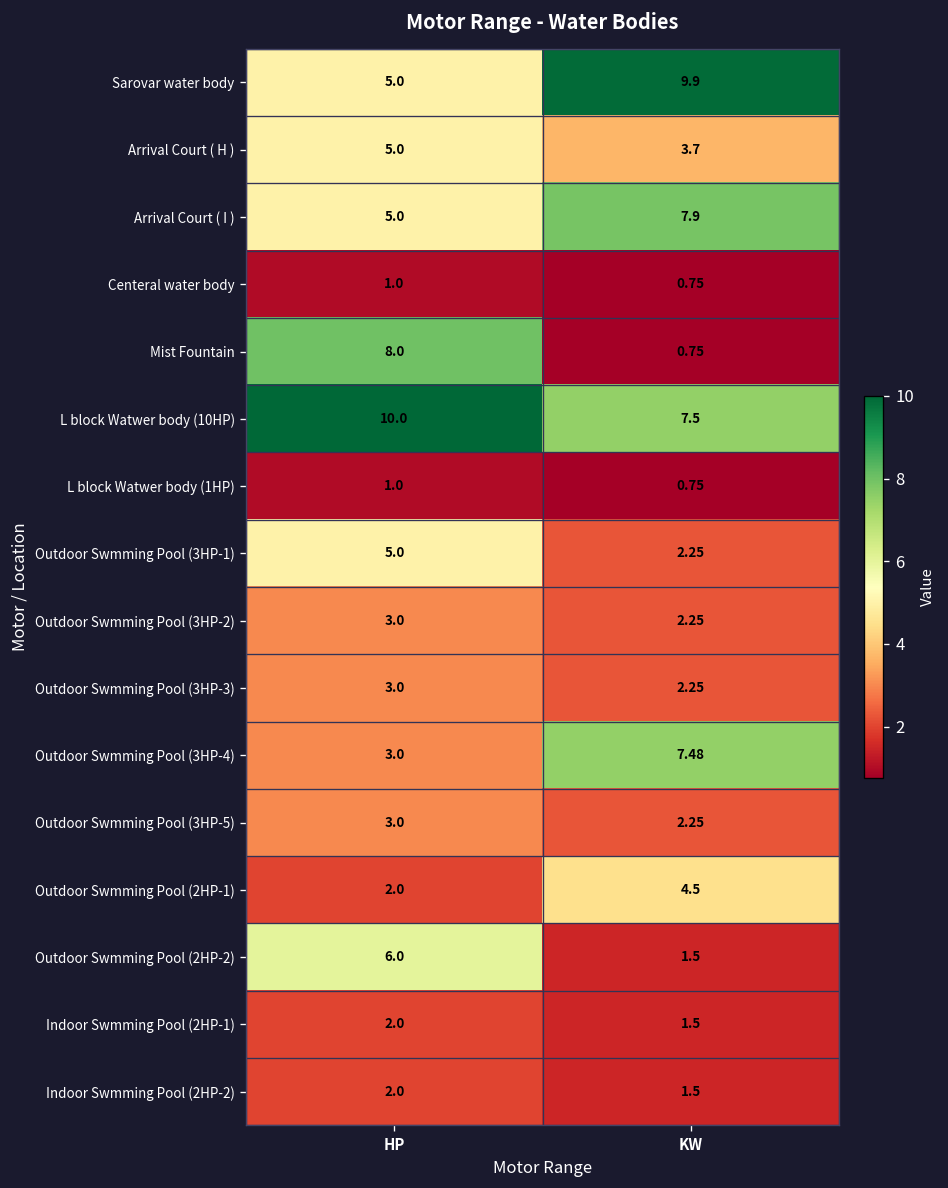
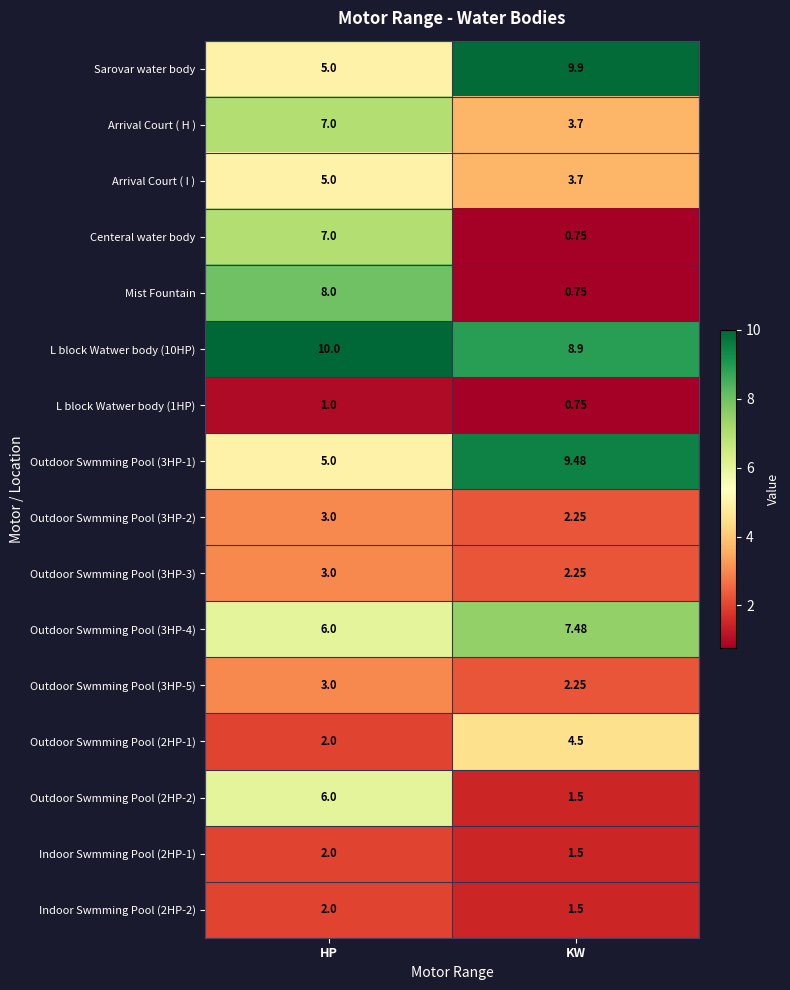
  {
    "Sarovar water body": {
      "HP": 5.0,
      "KW": 9.9
    },
    "Arrival Court ( H )": {
-     "HP": 5.0,
+     "HP": 7.0,
      "KW": 3.7
    },
    "Arrival Court ( I )": {
      "HP": 5.0,
-     "KW": 7.9
+     "KW": 3.7
    },
    "Centeral water body": {
-     "HP": 1.0,
+     "HP": 7.0,
      "KW": 0.75
    },
    "Mist Fountain": {
      "HP": 8.0,
      "KW": 0.75
    },
    "L block Watwer body (10HP)": {
      "HP": 10.0,
-     "KW": 7.5
+     "KW": 8.9
    },
    "L block Watwer body (1HP)": {
      "HP": 1.0,
      "KW": 0.75
    },
    "Outdoor Swmming Pool (3HP-1)": {
      "HP": 5.0,
-     "KW": 2.25
+     "KW": 9.48
    },
    "Outdoor Swmming Pool (3HP-2)": {
      "HP": 3.0,
      "KW": 2.25
    },
    "Outdoor Swmming Pool (3HP-3)": {
      "HP": 3.0,
      "KW": 2.25
    },
    "Outdoor Swmming Pool (3HP-4)": {
-     "HP": 3.0,
+     "HP": 6.0,
      "KW": 7.48
    },
    "Outdoor Swmming Pool (3HP-5)": {
      "HP": 3.0,
      "KW": 2.25
    },
    "Outdoor Swmming Pool (2HP-1)": {
      "HP": 2.0,
      "KW": 4.5
    },
    "Outdoor Swmming Pool (2HP-2)": {
      "HP": 6.0,
      "KW": 1.5
    },
    "Indoor Swmming Pool (2HP-1)": {
      "HP": 2.0,
      "KW": 1.5
    },
    "Indoor Swmming Pool (2HP-2)": {
      "HP": 2.0,
      "KW": 1.5
    }
  }
